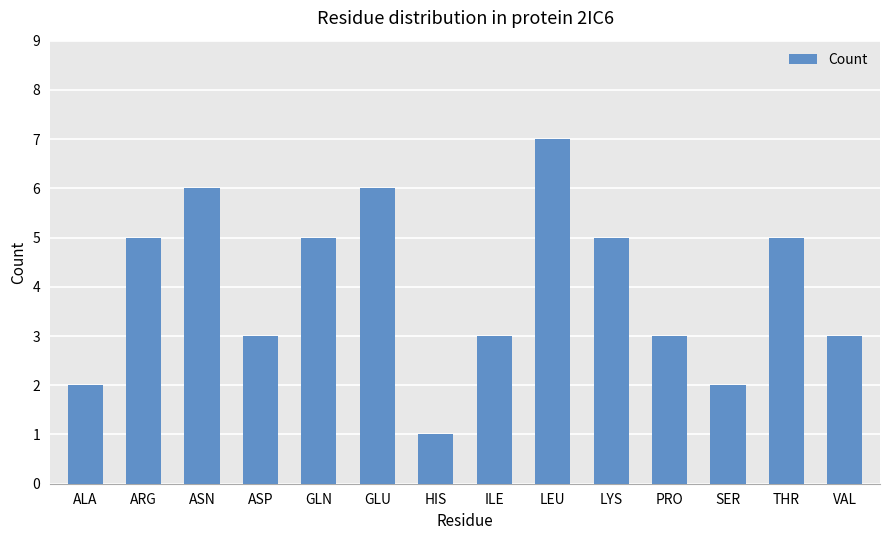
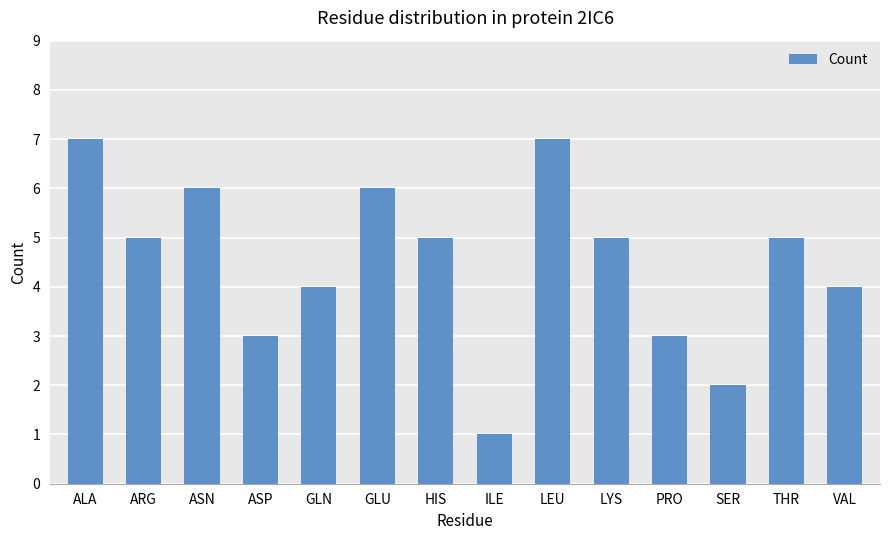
  {
-   "ALA": 2,
+   "ALA": 7,
    "ARG": 5,
    "ASN": 6,
    "ASP": 3,
-   "GLN": 5,
+   "GLN": 4,
    "GLU": 6,
-   "HIS": 1,
-   "ILE": 3,
+   "HIS": 5,
+   "ILE": 1,
    "LEU": 7,
    "LYS": 5,
    "PRO": 3,
    "SER": 2,
    "THR": 5,
-   "VAL": 3
+   "VAL": 4
  }
